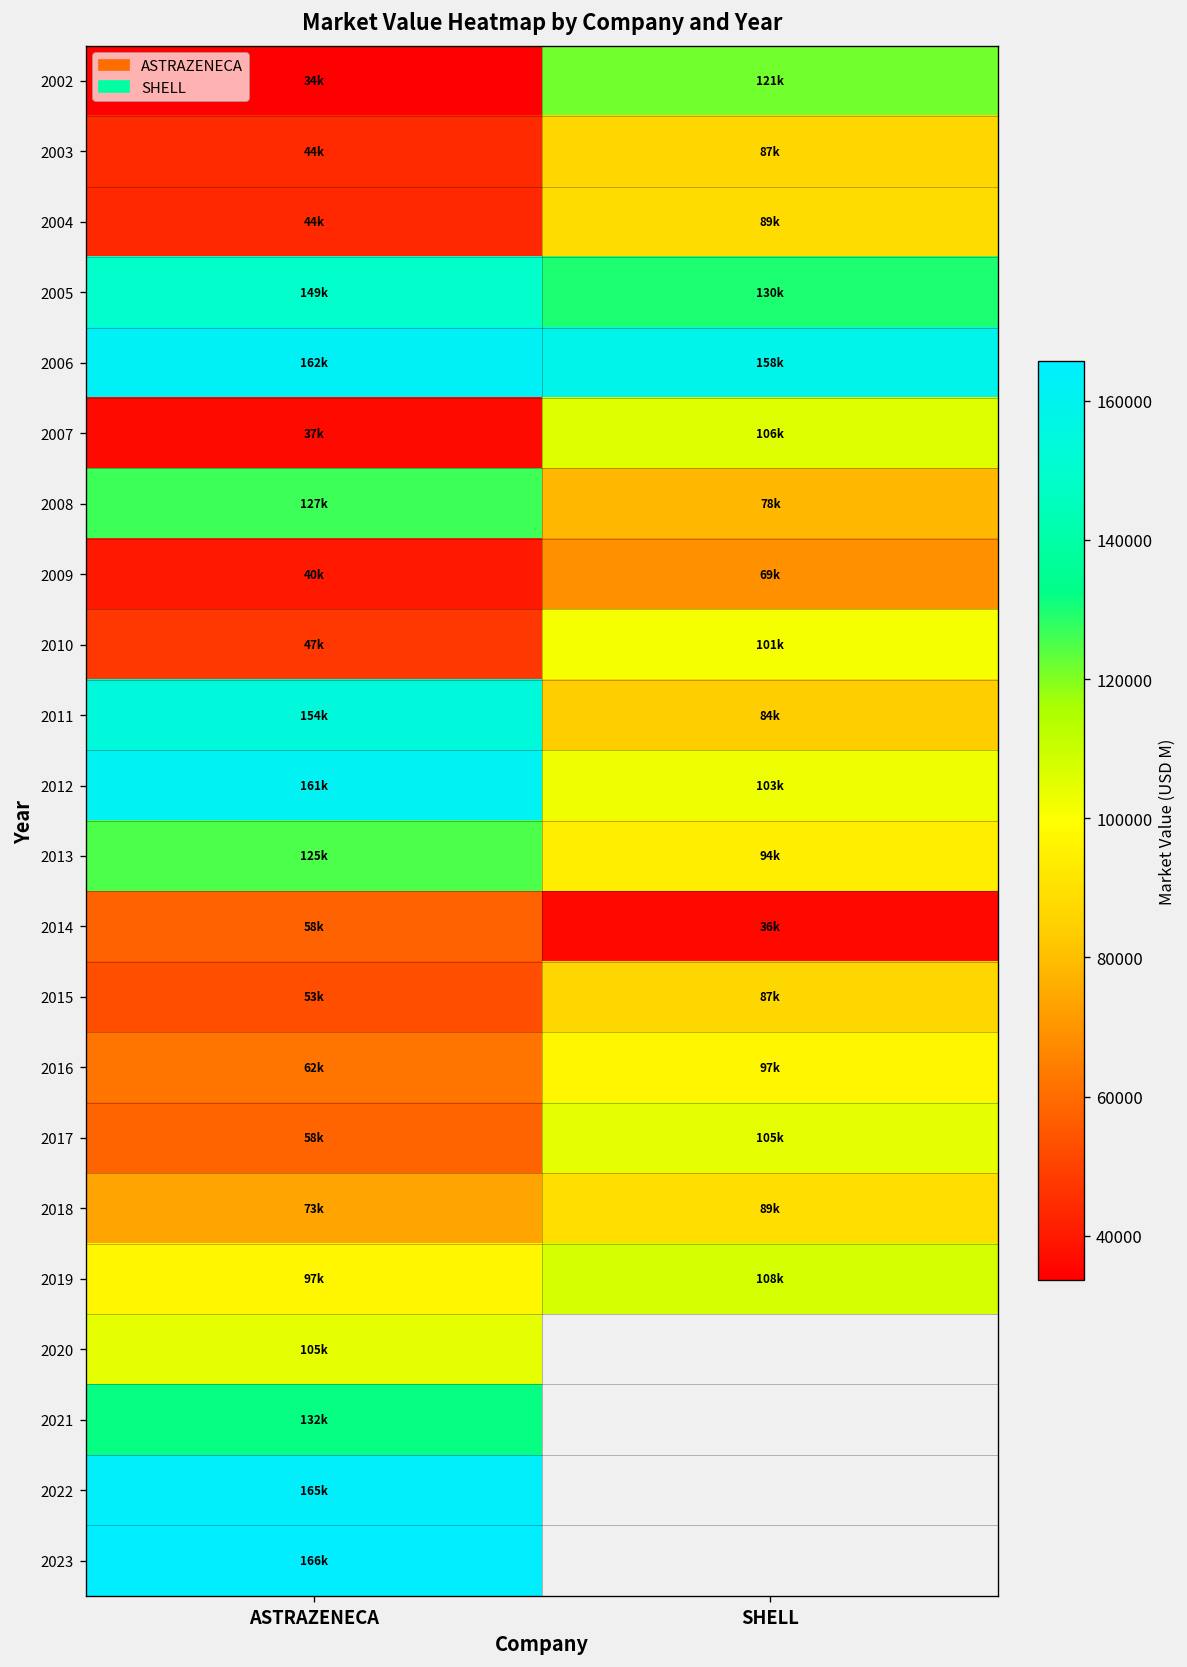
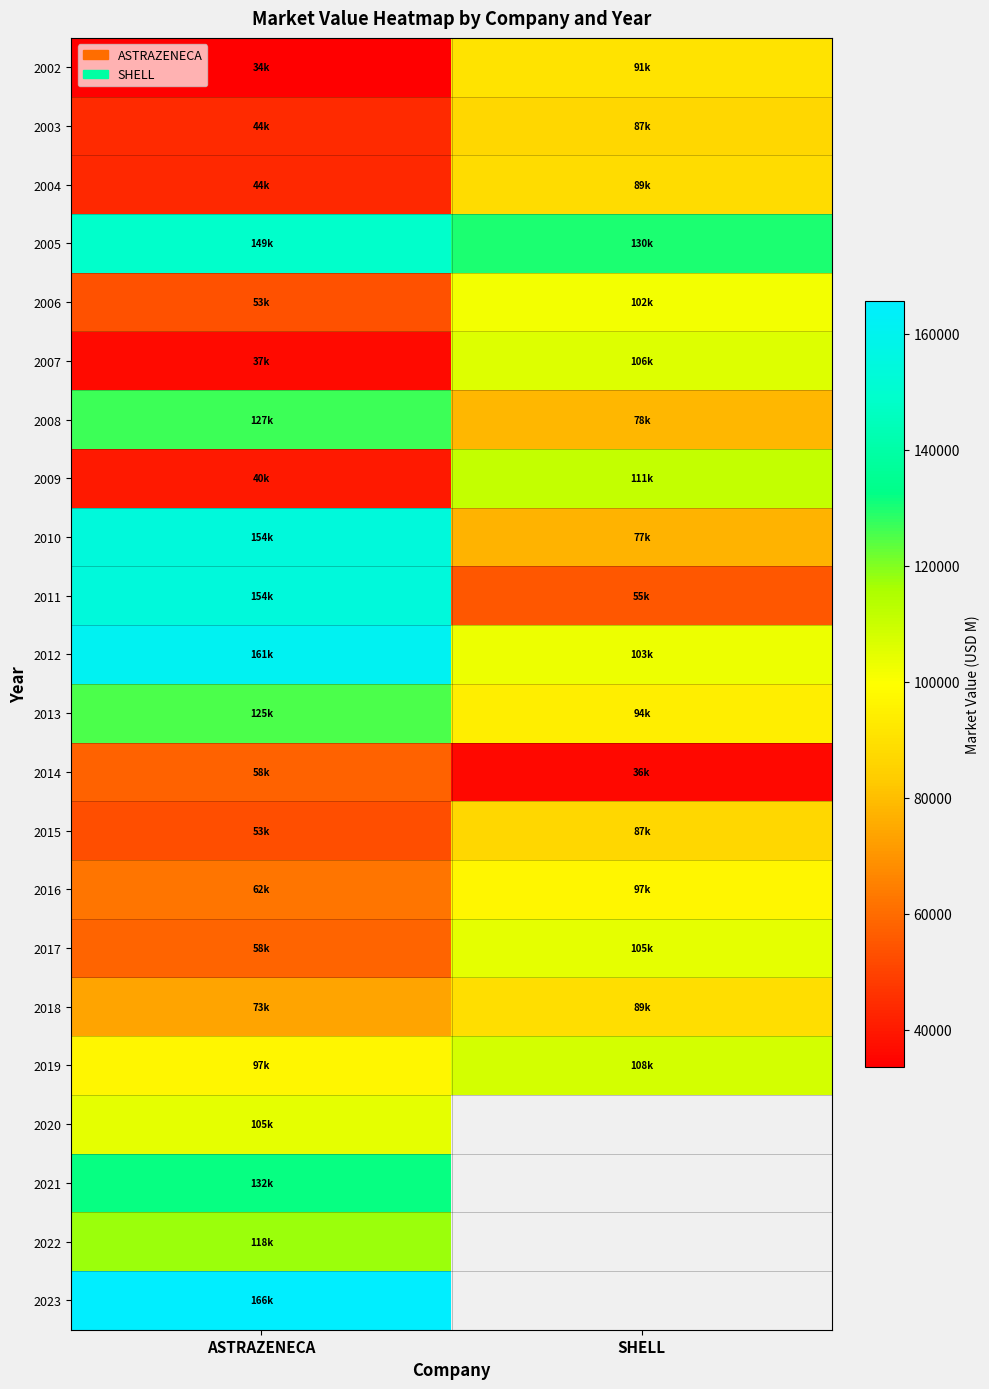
  {
    "2002": {
      "ASTRAZENECA": "34k",
-     "SHELL": "121k"
+     "SHELL": "91k"
    },
    "2003": {
      "ASTRAZENECA": "44k",
      "SHELL": "87k"
    },
    "2004": {
      "ASTRAZENECA": "44k",
      "SHELL": "89k"
    },
    "2005": {
      "ASTRAZENECA": "149k",
      "SHELL": "130k"
    },
    "2006": {
-     "ASTRAZENECA": "162k",
-     "SHELL": "158k"
+     "ASTRAZENECA": "53k",
+     "SHELL": "102k"
    },
    "2007": {
      "ASTRAZENECA": "37k",
      "SHELL": "106k"
    },
    "2008": {
      "ASTRAZENECA": "127k",
      "SHELL": "78k"
    },
    "2009": {
      "ASTRAZENECA": "40k",
-     "SHELL": "69k"
+     "SHELL": "111k"
    },
    "2010": {
-     "ASTRAZENECA": "47k",
-     "SHELL": "101k"
+     "ASTRAZENECA": "154k",
+     "SHELL": "77k"
    },
    "2011": {
      "ASTRAZENECA": "154k",
-     "SHELL": "84k"
+     "SHELL": "55k"
    },
    "2012": {
      "ASTRAZENECA": "161k",
      "SHELL": "103k"
    },
    "2013": {
      "ASTRAZENECA": "125k",
      "SHELL": "94k"
    },
    "2014": {
      "ASTRAZENECA": "58k",
      "SHELL": "36k"
    },
    "2015": {
      "ASTRAZENECA": "53k",
      "SHELL": "87k"
    },
    "2016": {
      "ASTRAZENECA": "62k",
      "SHELL": "97k"
    },
    "2017": {
      "ASTRAZENECA": "58k",
      "SHELL": "105k"
    },
    "2018": {
      "ASTRAZENECA": "73k",
      "SHELL": "89k"
    },
    "2019": {
      "ASTRAZENECA": "97k",
      "SHELL": "108k"
    },
    "2020": {
      "ASTRAZENECA": "105k"
    },
    "2021": {
      "ASTRAZENECA": "132k"
    },
    "2022": {
-     "ASTRAZENECA": "165k"
+     "ASTRAZENECA": "118k"
    },
    "2023": {
      "ASTRAZENECA": "166k"
    }
  }
